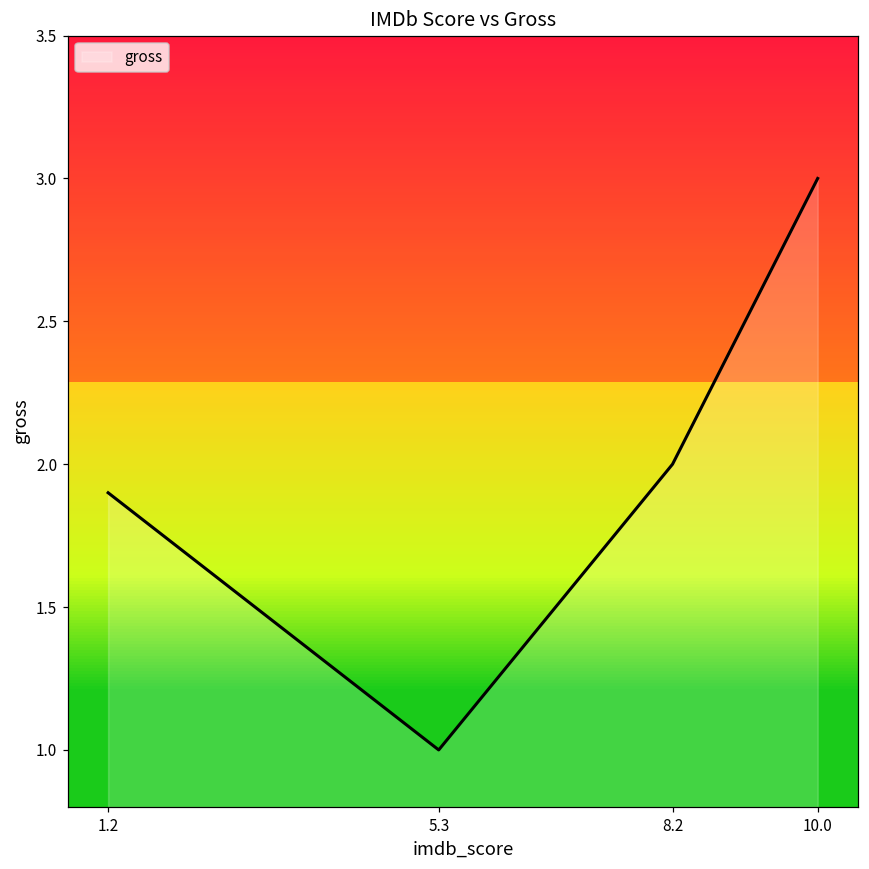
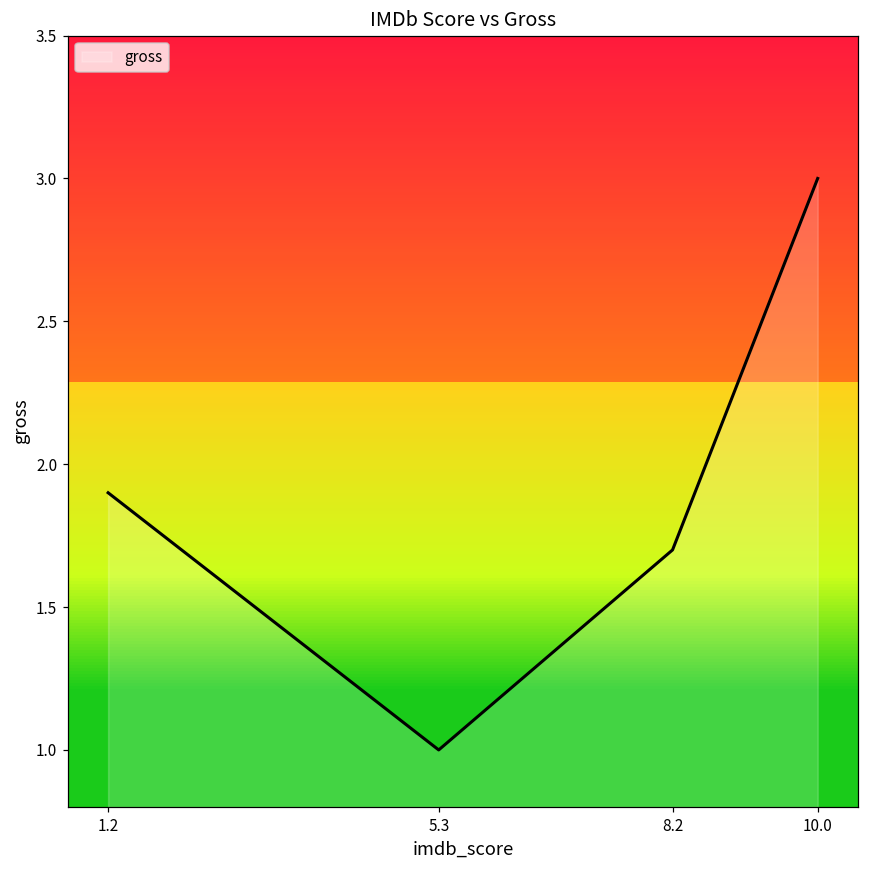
  {
    "1.2": 1.9,
    "5.3": 1.0,
-   "8.2": 2.0,
+   "8.2": 1.7,
    "10.0": 3.0
  }
